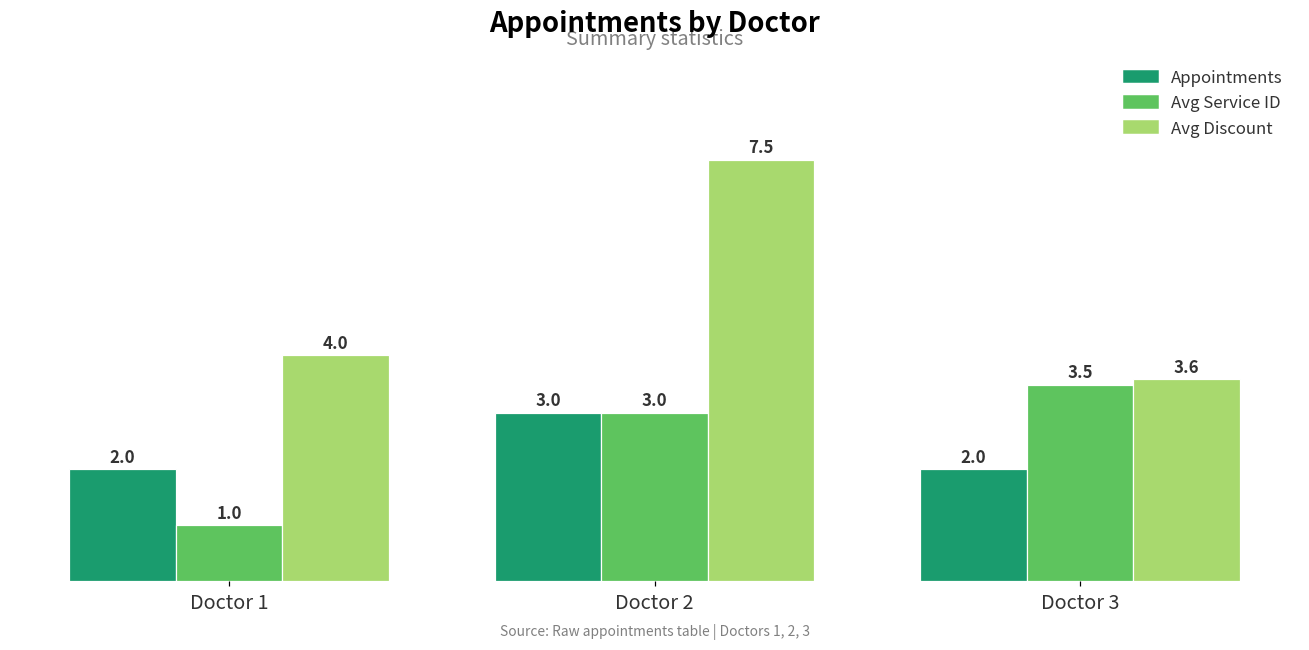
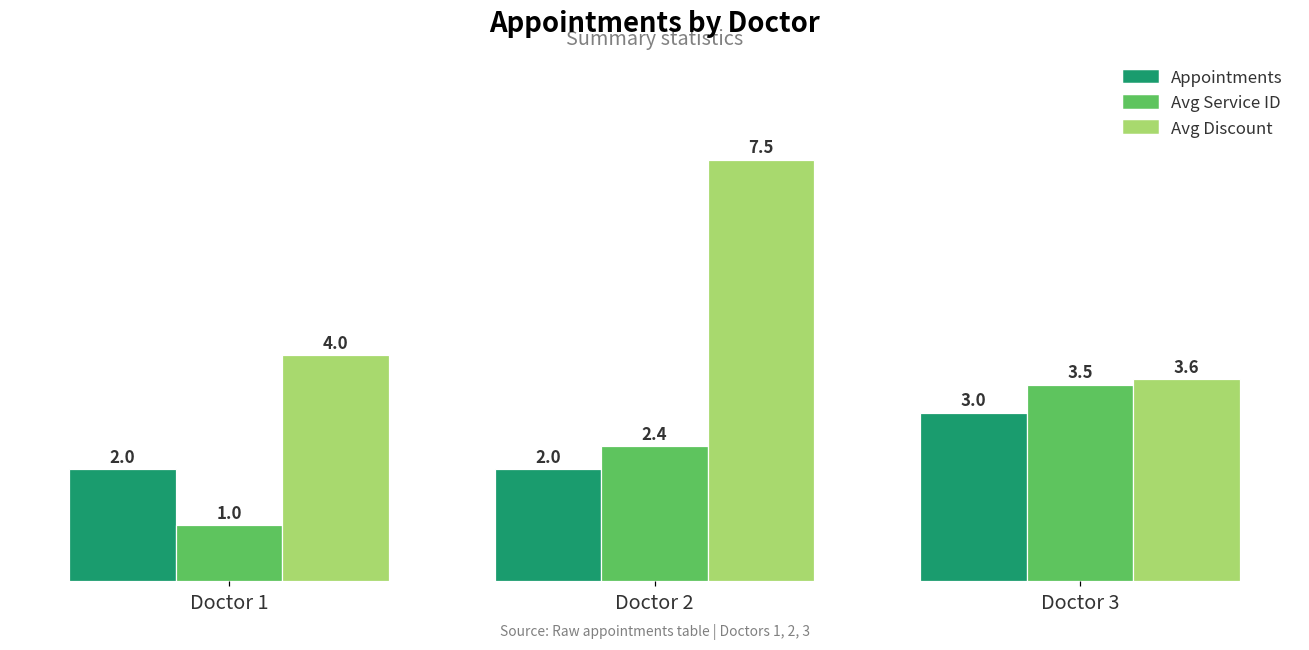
  {
    "Appointments": {
      "Doctor 1": 2.0,
-     "Doctor 2": 3.0,
-     "Doctor 3": 2.0
+     "Doctor 2": 2.0,
+     "Doctor 3": 3.0
    },
    "Avg Service ID": {
      "Doctor 1": 1.0,
-     "Doctor 2": 3.0,
+     "Doctor 2": 2.4,
      "Doctor 3": 3.5
    },
    "Avg Discount": {
      "Doctor 1": 4.0,
      "Doctor 2": 7.5,
      "Doctor 3": 3.6
    }
  }
